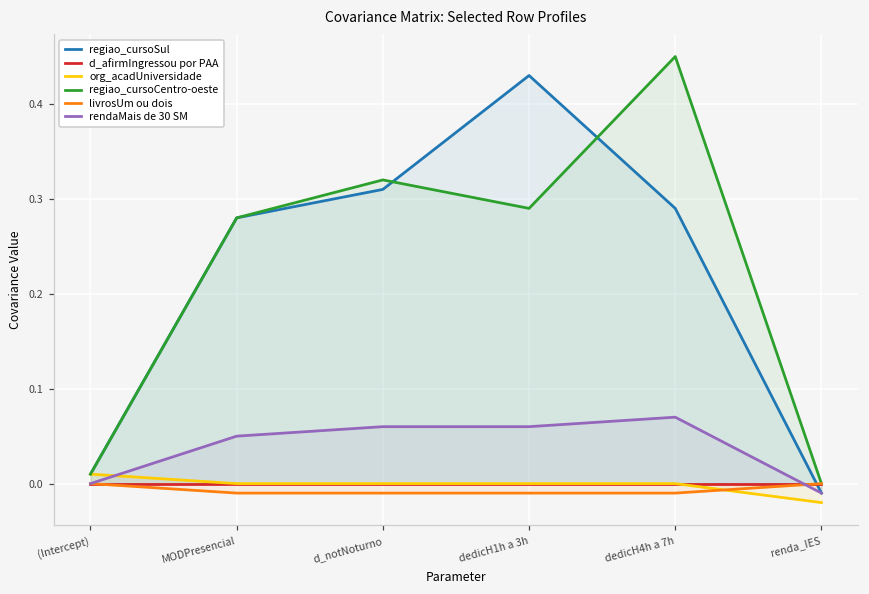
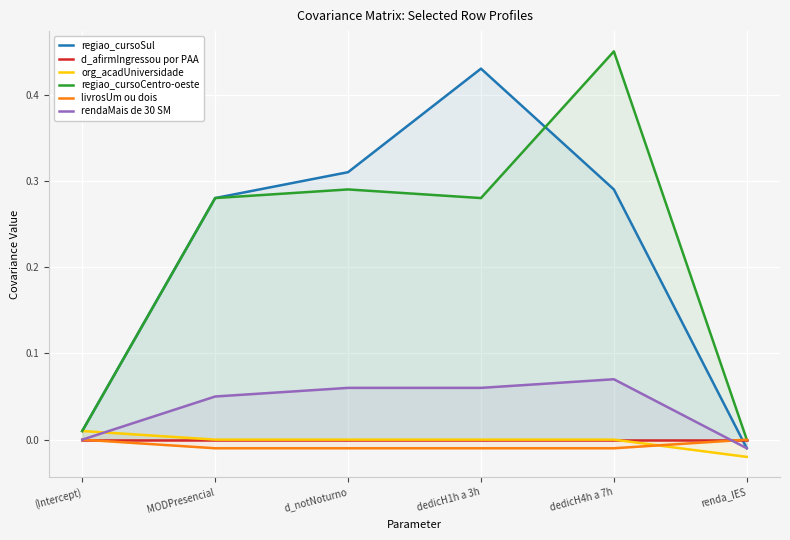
  {
    "regiao_cursoCentro-oeste": {
-     "d_notNoturno": 0.32,
-     "dedicH1h a 3h": 0.29,
+     "d_notNoturno": 0.29,
+     "dedicH1h a 3h": 0.28,
      "dedicH4h a 7h": 0.45
    },
    "livrosUm ou dois": {
      "MODPresencial": -0.01,
      "d_notNoturno": -0.01,
      "dedicH1h a 3h": -0.01,
      "dedicH4h a 7h": -0.01
    }
  }
